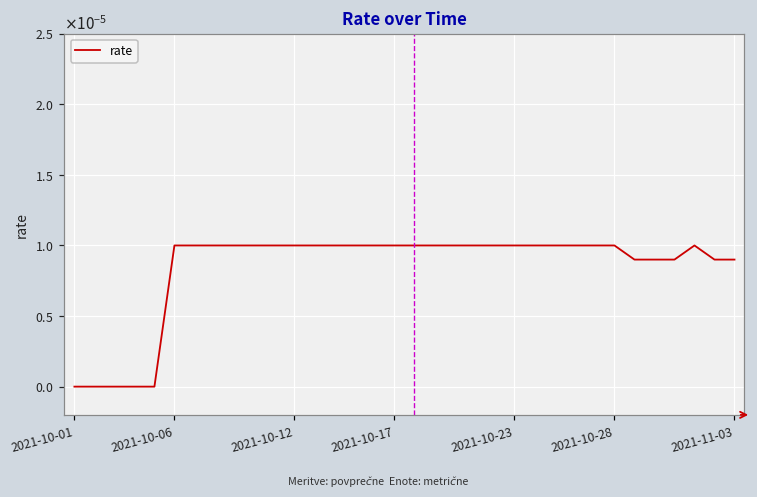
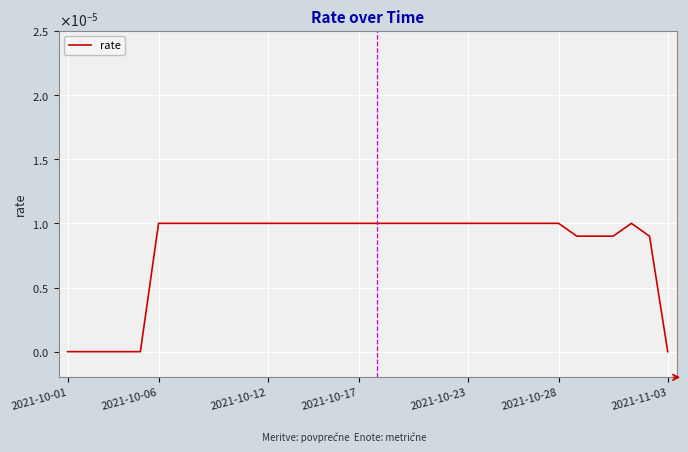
  {
    "2021-10-01": 0.00000,
    "2021-10-06": 0.00001,
    "2021-10-12": 0.00001,
    "2021-10-17": 0.00001,
    "2021-10-23": 0.00001,
    "2021-10-28": 0.00001,
-   "2021-11-03": 0.00001
+   "2021-11-03": 0.00000
  }
